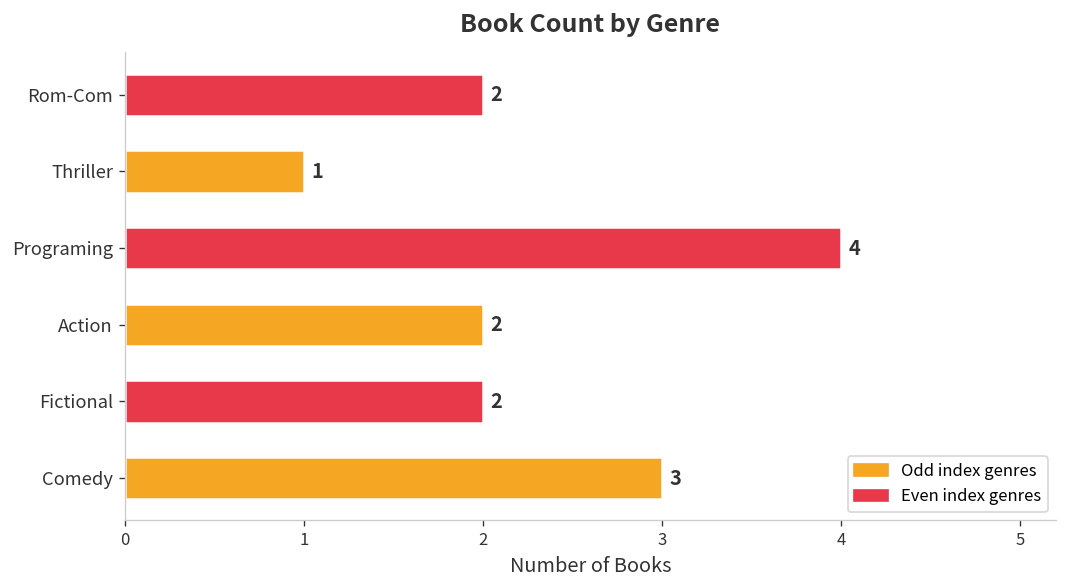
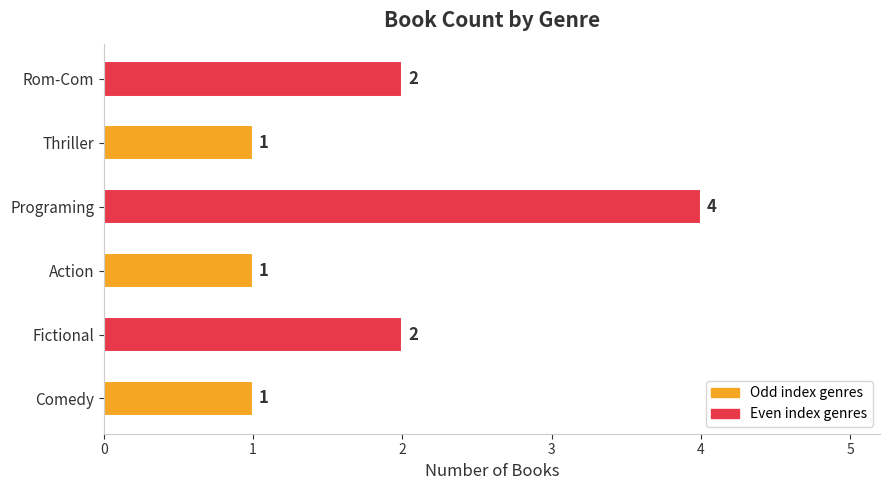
  {
    "Rom-Com": 2,
    "Thriller": 1,
    "Programing": 4,
-   "Action": 2,
+   "Action": 1,
    "Fictional": 2,
-   "Comedy": 3
+   "Comedy": 1
  }
